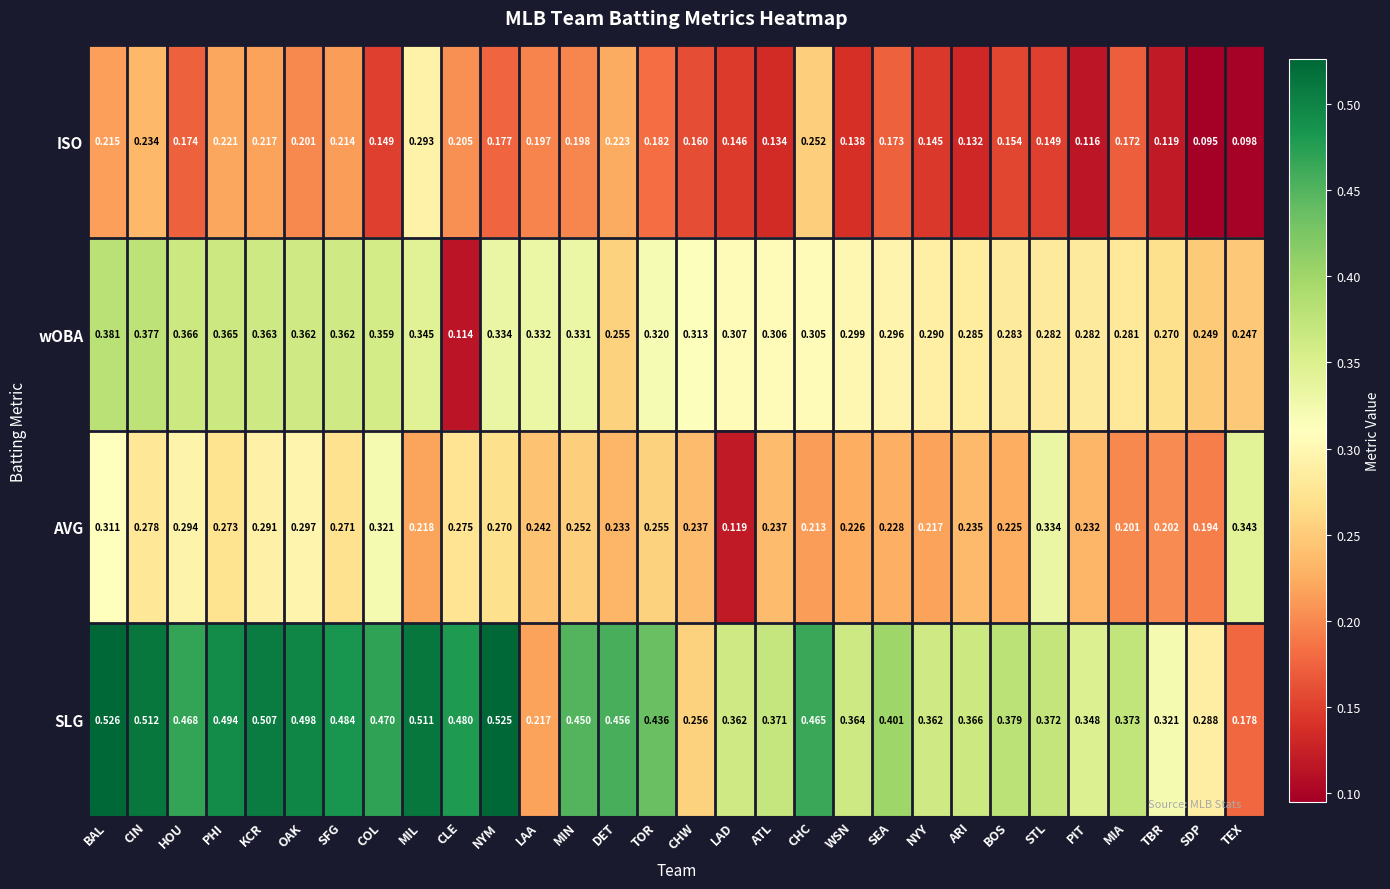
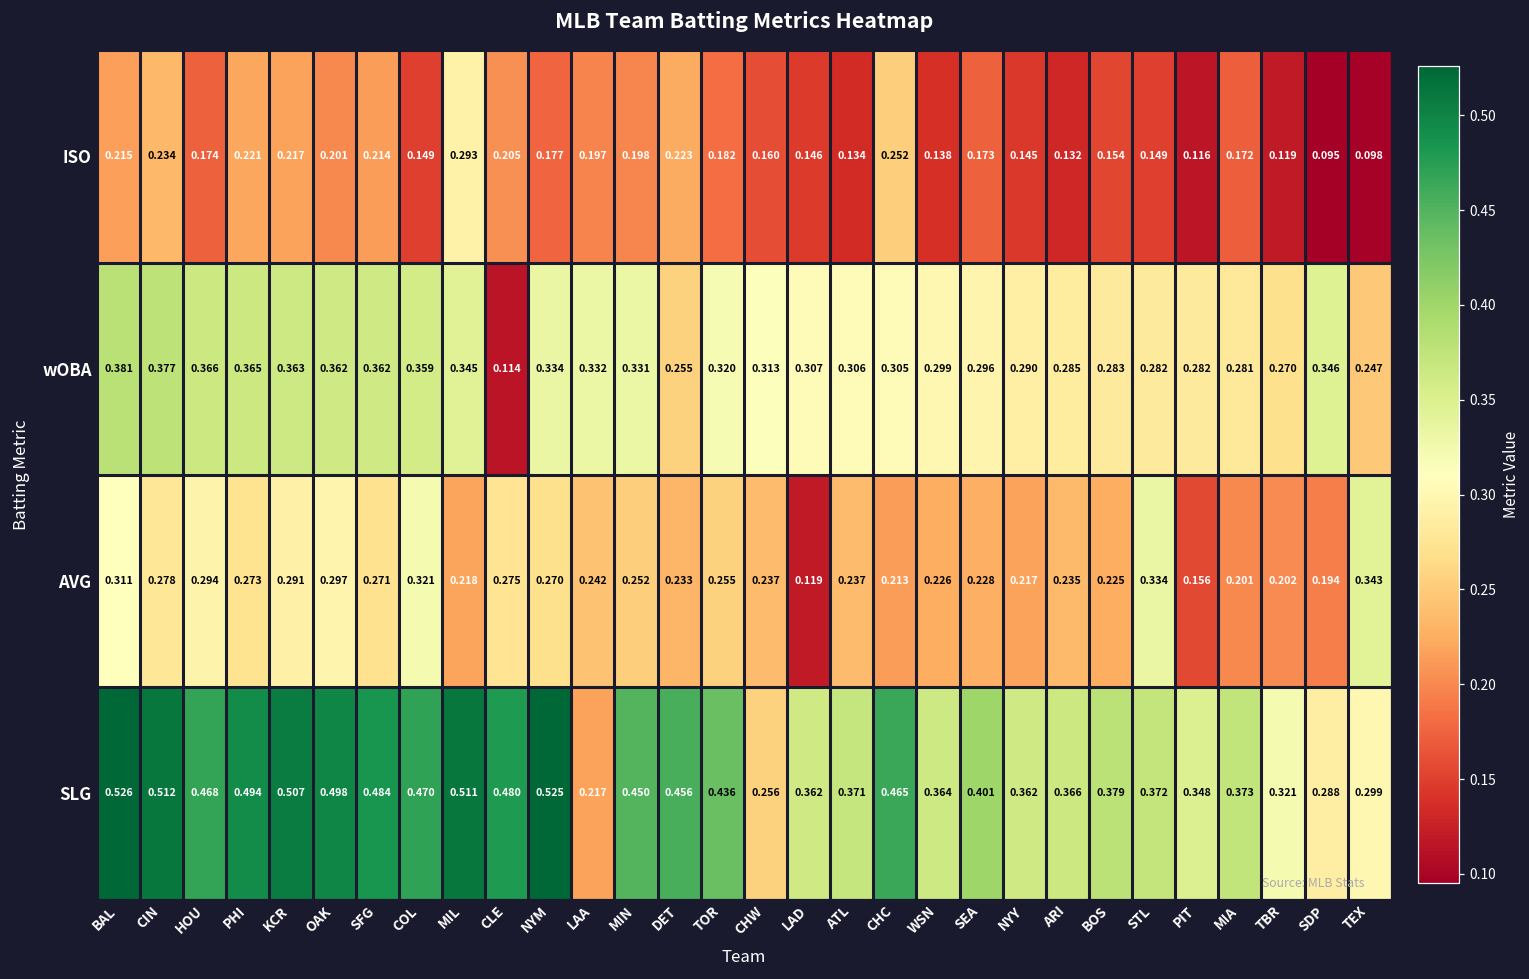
  {
    "ISO": {
      "BAL": 0.215,
      "CIN": 0.234,
      "HOU": 0.174,
      "PHI": 0.221,
      "KCR": 0.217,
      "OAK": 0.201,
      "SFG": 0.214,
      "COL": 0.149,
      "MIL": 0.293,
      "CLE": 0.205,
      "NYM": 0.177,
      "LAA": 0.197,
      "MIN": 0.198,
      "DET": 0.223,
      "TOR": 0.182,
      "CHW": 0.160,
      "LAD": 0.146,
      "ATL": 0.134,
      "CHC": 0.252,
      "WSN": 0.138,
      "SEA": 0.173,
      "NYY": 0.145,
      "ARI": 0.132,
      "BOS": 0.154,
      "STL": 0.149,
      "PIT": 0.116,
      "MIA": 0.172,
      "TBR": 0.119,
      "SDP": 0.095,
      "TEX": 0.098
    },
    "wOBA": {
      "BAL": 0.381,
      "CIN": 0.377,
      "HOU": 0.366,
      "PHI": 0.365,
      "KCR": 0.363,
      "OAK": 0.362,
      "SFG": 0.362,
      "COL": 0.359,
      "MIL": 0.345,
      "CLE": 0.114,
      "NYM": 0.334,
      "LAA": 0.332,
      "MIN": 0.331,
      "DET": 0.255,
      "TOR": 0.320,
      "CHW": 0.313,
      "LAD": 0.307,
      "ATL": 0.306,
      "CHC": 0.305,
      "WSN": 0.299,
      "SEA": 0.296,
      "NYY": 0.290,
      "ARI": 0.285,
      "BOS": 0.283,
      "STL": 0.282,
      "PIT": 0.282,
      "MIA": 0.281,
      "TBR": 0.270,
-     "SDP": 0.249,
+     "SDP": 0.346,
      "TEX": 0.247
    },
    "AVG": {
      "BAL": 0.311,
      "CIN": 0.278,
      "HOU": 0.294,
      "PHI": 0.273,
      "KCR": 0.291,
      "OAK": 0.297,
      "SFG": 0.271,
      "COL": 0.321,
      "MIL": 0.218,
      "CLE": 0.275,
      "NYM": 0.270,
      "LAA": 0.242,
      "MIN": 0.252,
      "DET": 0.233,
      "TOR": 0.255,
      "CHW": 0.237,
      "LAD": 0.119,
      "ATL": 0.237,
      "CHC": 0.213,
      "WSN": 0.226,
      "SEA": 0.228,
      "NYY": 0.217,
      "ARI": 0.235,
      "BOS": 0.225,
      "STL": 0.334,
-     "PIT": 0.232,
+     "PIT": 0.156,
      "MIA": 0.201,
      "TBR": 0.202,
      "SDP": 0.194,
      "TEX": 0.343
    },
    "SLG": {
      "BAL": 0.526,
      "CIN": 0.512,
      "HOU": 0.468,
      "PHI": 0.494,
      "KCR": 0.507,
      "OAK": 0.498,
      "SFG": 0.484,
      "COL": 0.470,
      "MIL": 0.511,
      "CLE": 0.480,
      "NYM": 0.525,
      "LAA": 0.217,
      "MIN": 0.450,
      "DET": 0.456,
      "TOR": 0.436,
      "CHW": 0.256,
      "LAD": 0.362,
      "ATL": 0.371,
      "CHC": 0.465,
      "WSN": 0.364,
      "SEA": 0.401,
      "NYY": 0.362,
      "ARI": 0.366,
      "BOS": 0.379,
      "STL": 0.372,
      "PIT": 0.348,
      "MIA": 0.373,
      "TBR": 0.321,
-     "TEX": 0.178
+     "TEX": 0.299
    }
  }
